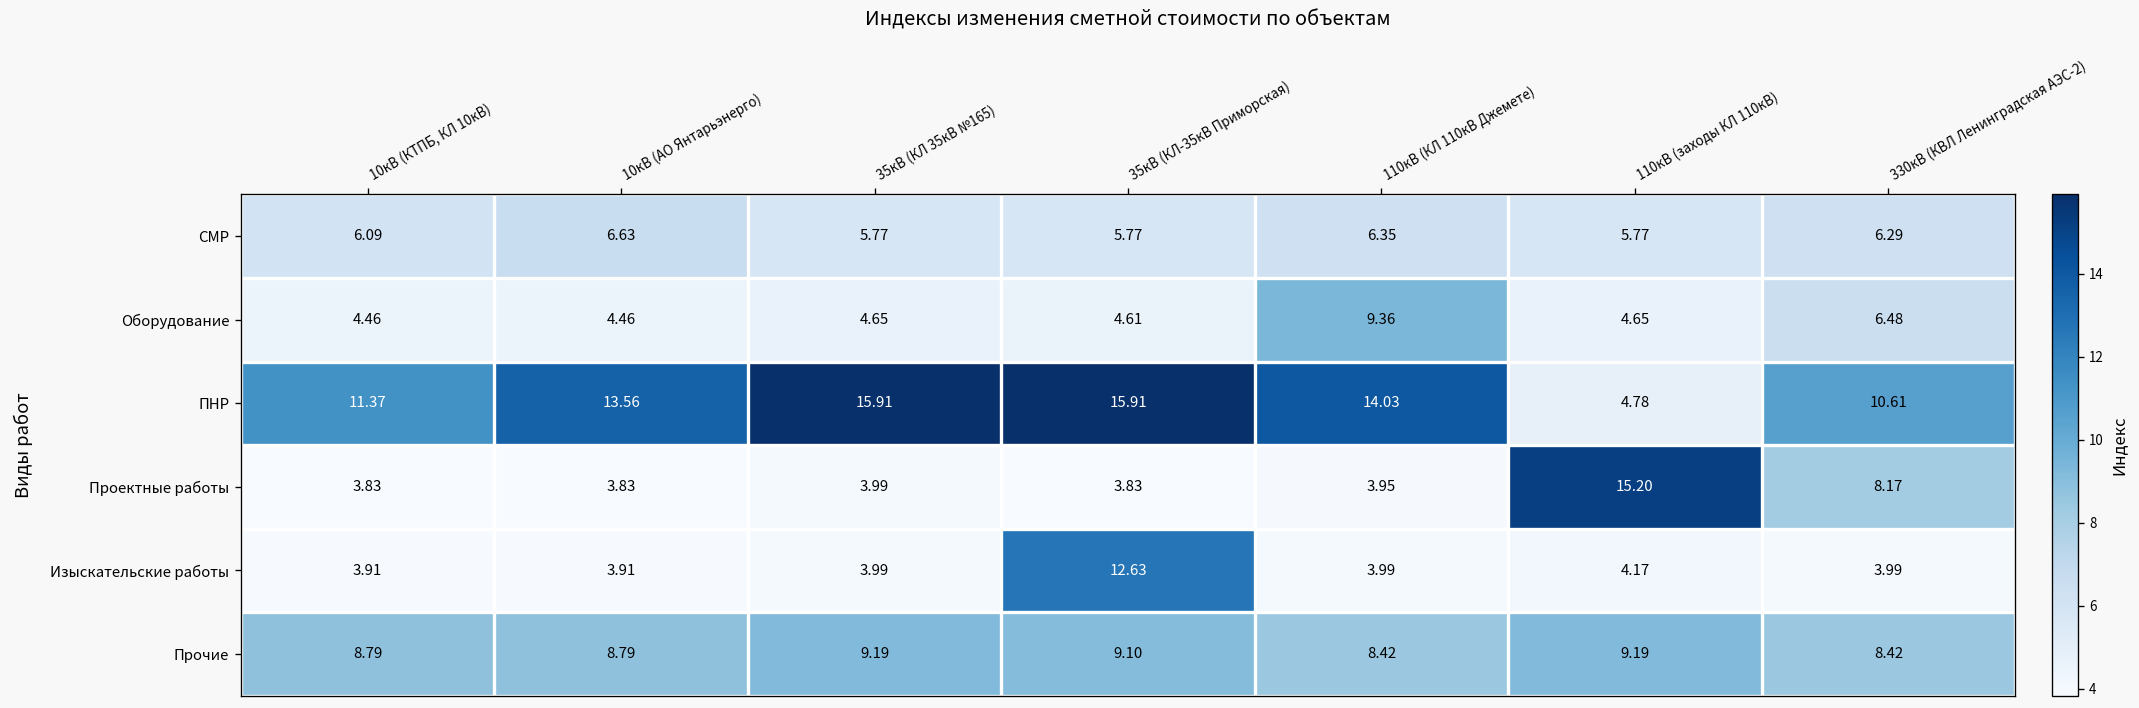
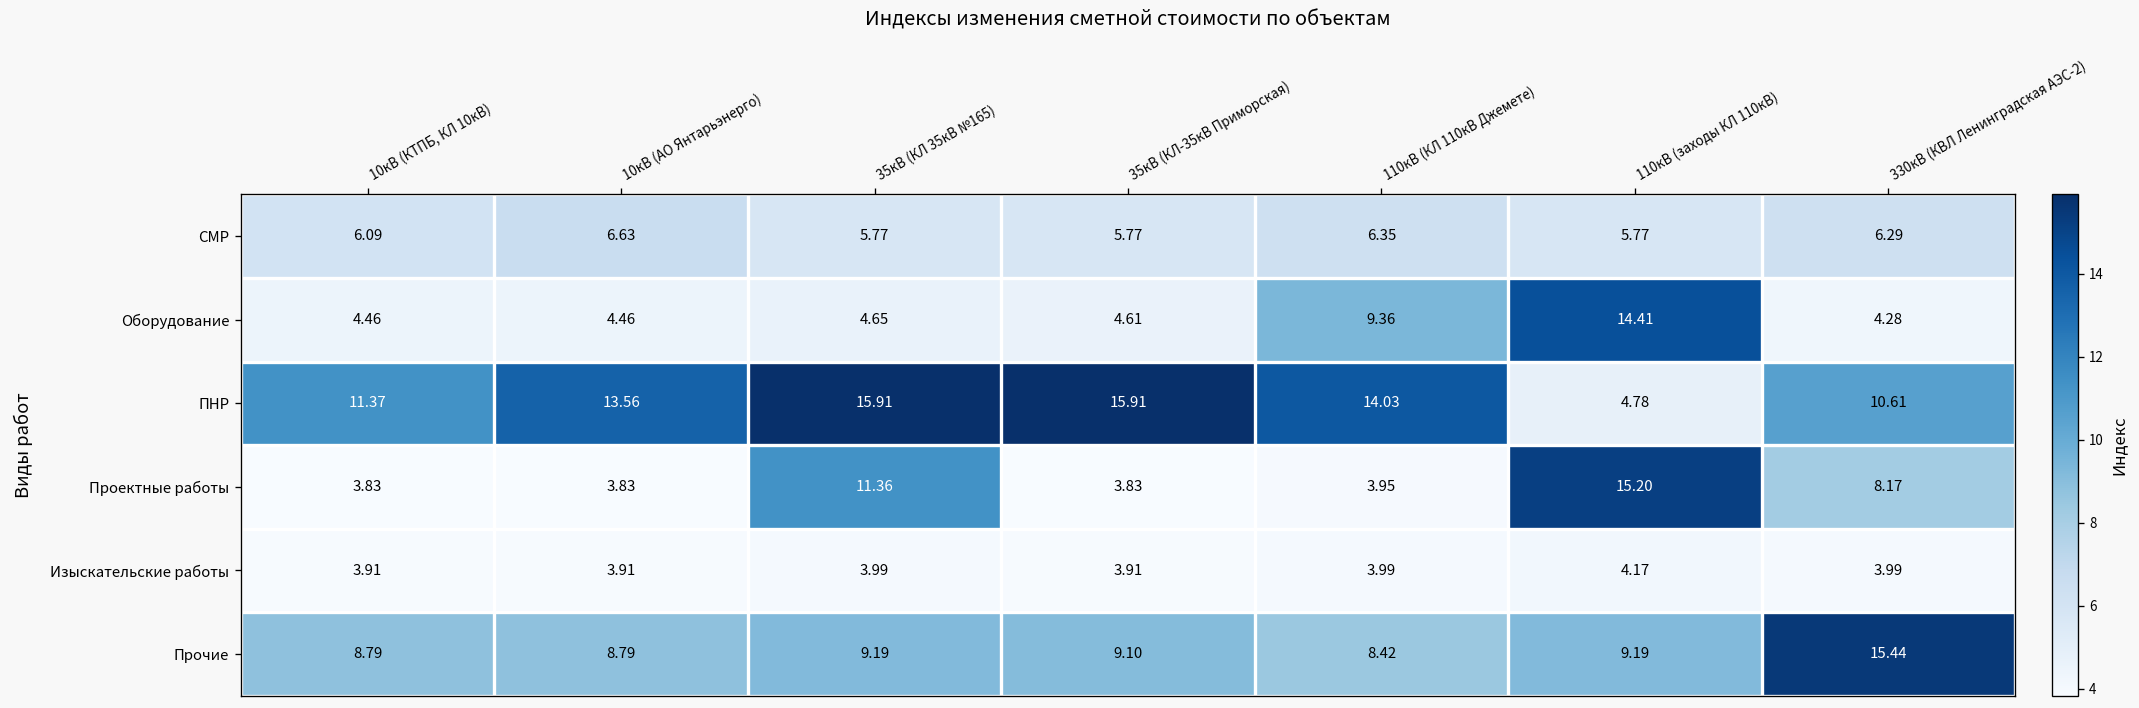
  {
    "СМР": {
      "10кВ (КТПБ, КЛ 10кВ)": 6.09,
      "10кВ (АО Янтарьэнерго)": 6.63,
      "35кВ (КЛ 35кВ №165)": 5.77,
      "35кВ (КЛ-35кВ Приморская)": 5.77,
      "110кВ (КЛ 110кВ Джемете)": 6.35,
      "110кВ (заходы КЛ 110кВ)": 5.77,
      "330кВ (КВЛ Ленинградская АЭС-2)": 6.29
    },
    "Оборудование": {
      "10кВ (КТПБ, КЛ 10кВ)": 4.46,
      "10кВ (АО Янтарьэнерго)": 4.46,
      "35кВ (КЛ 35кВ №165)": 4.65,
      "35кВ (КЛ-35кВ Приморская)": 4.61,
      "110кВ (КЛ 110кВ Джемете)": 9.36,
-     "110кВ (заходы КЛ 110кВ)": 4.65,
-     "330кВ (КВЛ Ленинградская АЭС-2)": 6.48
+     "110кВ (заходы КЛ 110кВ)": 14.41,
+     "330кВ (КВЛ Ленинградская АЭС-2)": 4.28
    },
    "ПНР": {
      "10кВ (КТПБ, КЛ 10кВ)": 11.37,
      "10кВ (АО Янтарьэнерго)": 13.56,
      "35кВ (КЛ 35кВ №165)": 15.91,
      "35кВ (КЛ-35кВ Приморская)": 15.91,
      "110кВ (КЛ 110кВ Джемете)": 14.03,
      "110кВ (заходы КЛ 110кВ)": 4.78,
      "330кВ (КВЛ Ленинградская АЭС-2)": 10.61
    },
    "Проектные работы": {
      "10кВ (КТПБ, КЛ 10кВ)": 3.83,
      "10кВ (АО Янтарьэнерго)": 3.83,
-     "35кВ (КЛ 35кВ №165)": 3.99,
+     "35кВ (КЛ 35кВ №165)": 11.36,
      "35кВ (КЛ-35кВ Приморская)": 3.83,
      "110кВ (КЛ 110кВ Джемете)": 3.95,
      "110кВ (заходы КЛ 110кВ)": 15.20,
      "330кВ (КВЛ Ленинградская АЭС-2)": 8.17
    },
    "Изыскательские работы": {
      "10кВ (КТПБ, КЛ 10кВ)": 3.91,
      "10кВ (АО Янтарьэнерго)": 3.91,
      "35кВ (КЛ 35кВ №165)": 3.99,
-     "35кВ (КЛ-35кВ Приморская)": 12.63,
+     "35кВ (КЛ-35кВ Приморская)": 3.91,
      "110кВ (КЛ 110кВ Джемете)": 3.99,
      "110кВ (заходы КЛ 110кВ)": 4.17,
      "330кВ (КВЛ Ленинградская АЭС-2)": 3.99
    },
    "Прочие": {
      "10кВ (КТПБ, КЛ 10кВ)": 8.79,
      "10кВ (АО Янтарьэнерго)": 8.79,
      "35кВ (КЛ 35кВ №165)": 9.19,
      "35кВ (КЛ-35кВ Приморская)": 9.10,
      "110кВ (КЛ 110кВ Джемете)": 8.42,
      "110кВ (заходы КЛ 110кВ)": 9.19,
-     "330кВ (КВЛ Ленинградская АЭС-2)": 8.42
+     "330кВ (КВЛ Ленинградская АЭС-2)": 15.44
    }
  }
